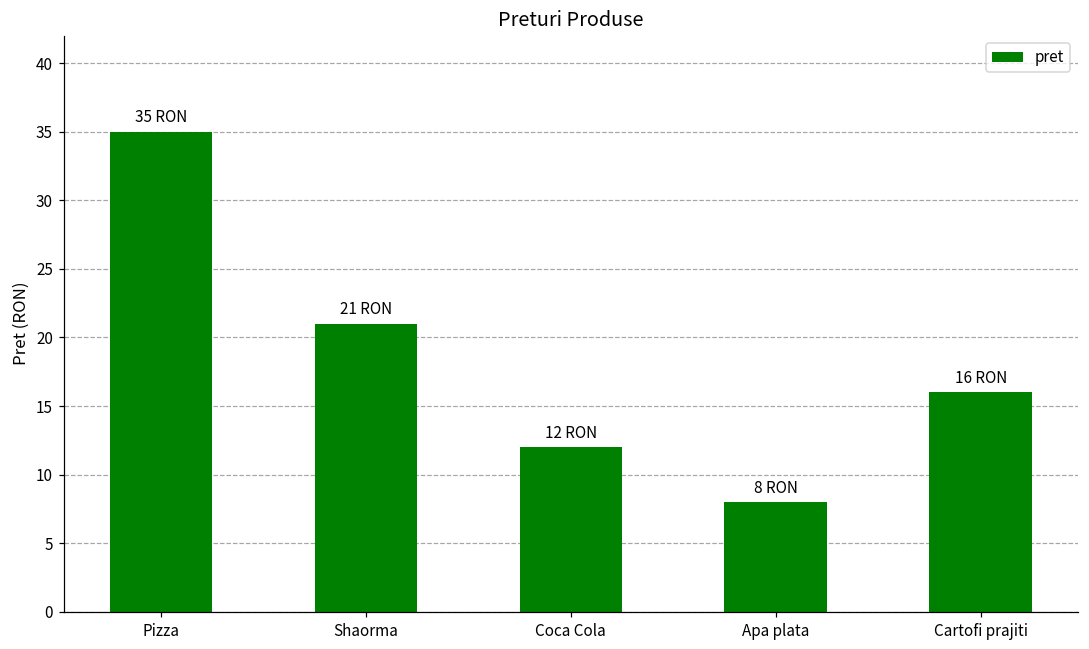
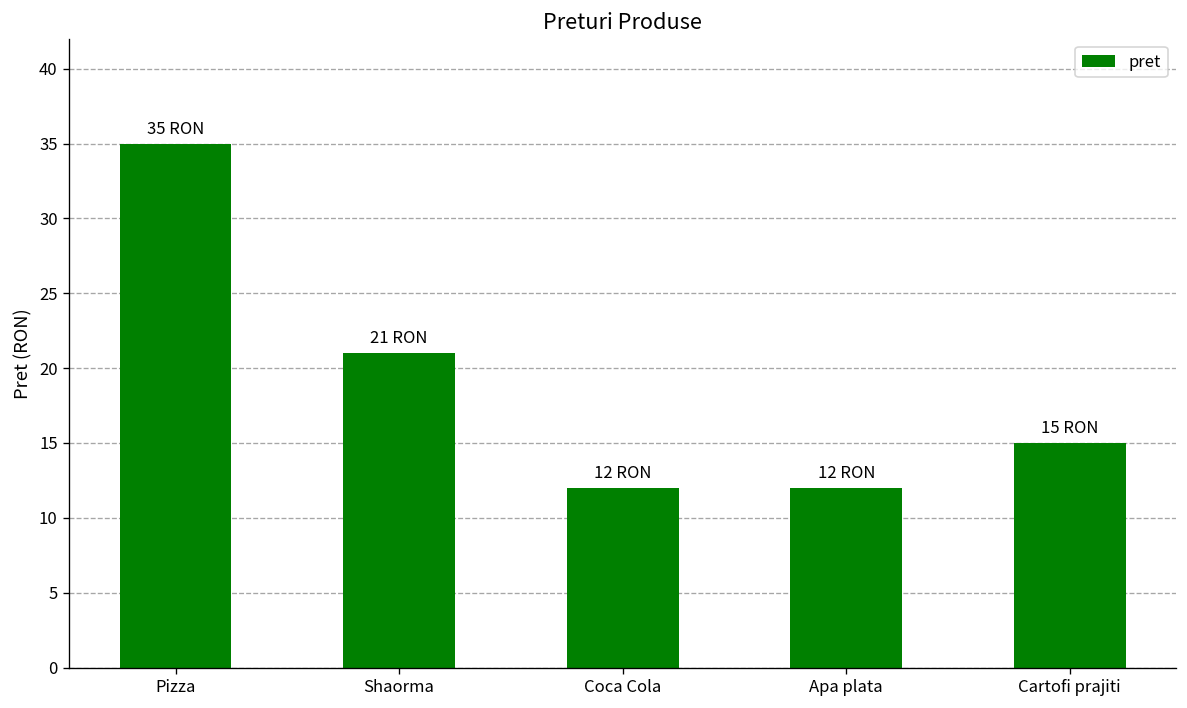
  {
    "Pizza": 35,
    "Shaorma": 21,
    "Coca Cola": 12,
-   "Apa plata": 8,
-   "Cartofi prajiti": 16
+   "Apa plata": 12,
+   "Cartofi prajiti": 15
  }
